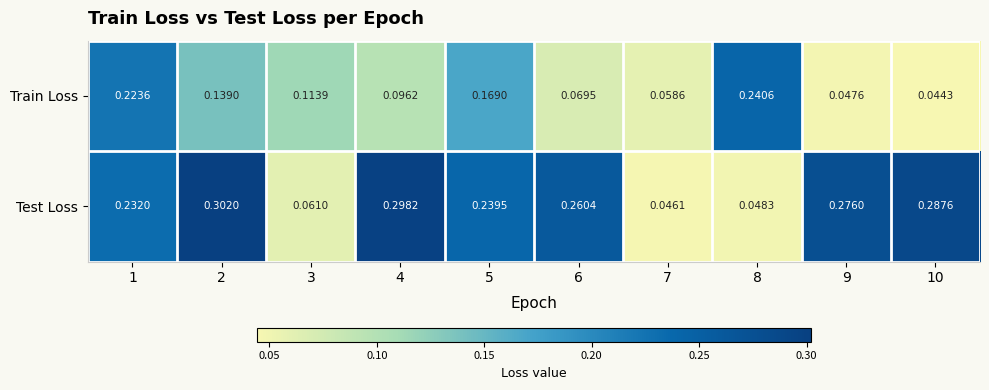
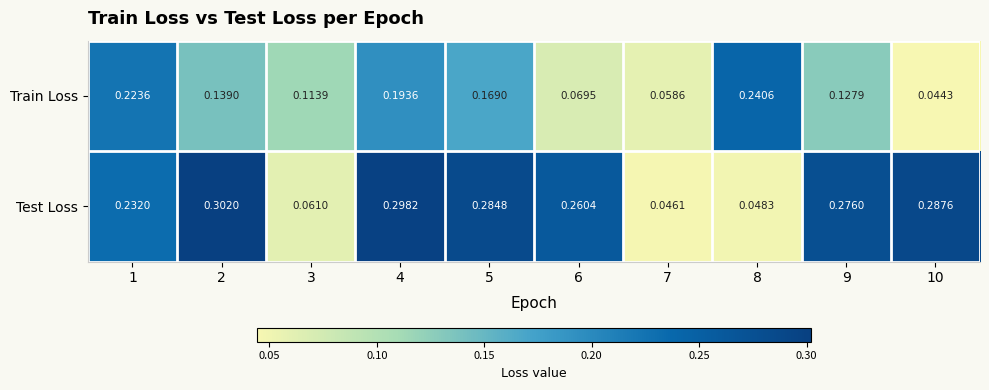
  {
    "Train Loss": {
      "1": 0.2236,
      "2": 0.1390,
      "3": 0.1139,
-     "4": 0.0962,
+     "4": 0.1936,
      "5": 0.1690,
      "6": 0.0695,
      "7": 0.0586,
      "8": 0.2406,
-     "9": 0.0476,
+     "9": 0.1279,
      "10": 0.0443
    },
    "Test Loss": {
      "1": 0.2320,
      "2": 0.3020,
      "3": 0.0610,
      "4": 0.2982,
-     "5": 0.2395,
+     "5": 0.2848,
      "6": 0.2604,
      "7": 0.0461,
      "8": 0.0483,
      "9": 0.2760,
      "10": 0.2876
    }
  }
